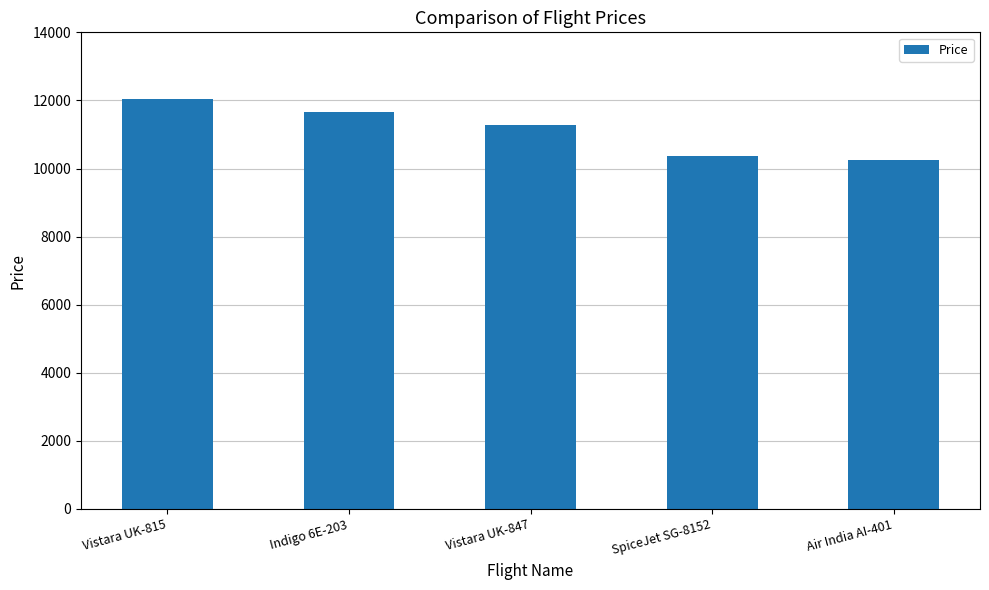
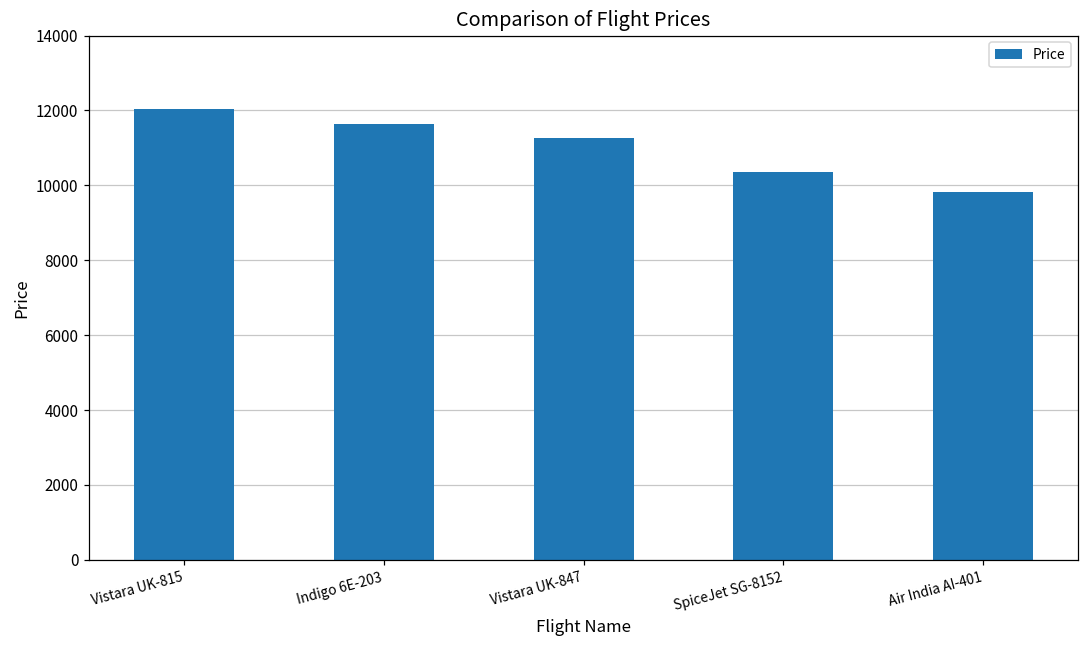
  {
    "Vistara UK-815": 12000,
    "Indigo 6E-203": 11600,
    "Vistara UK-847": 11300,
    "SpiceJet SG-8152": 10400,
-   "Air India AI-401": 10300
+   "Air India AI-401": 9800
  }
